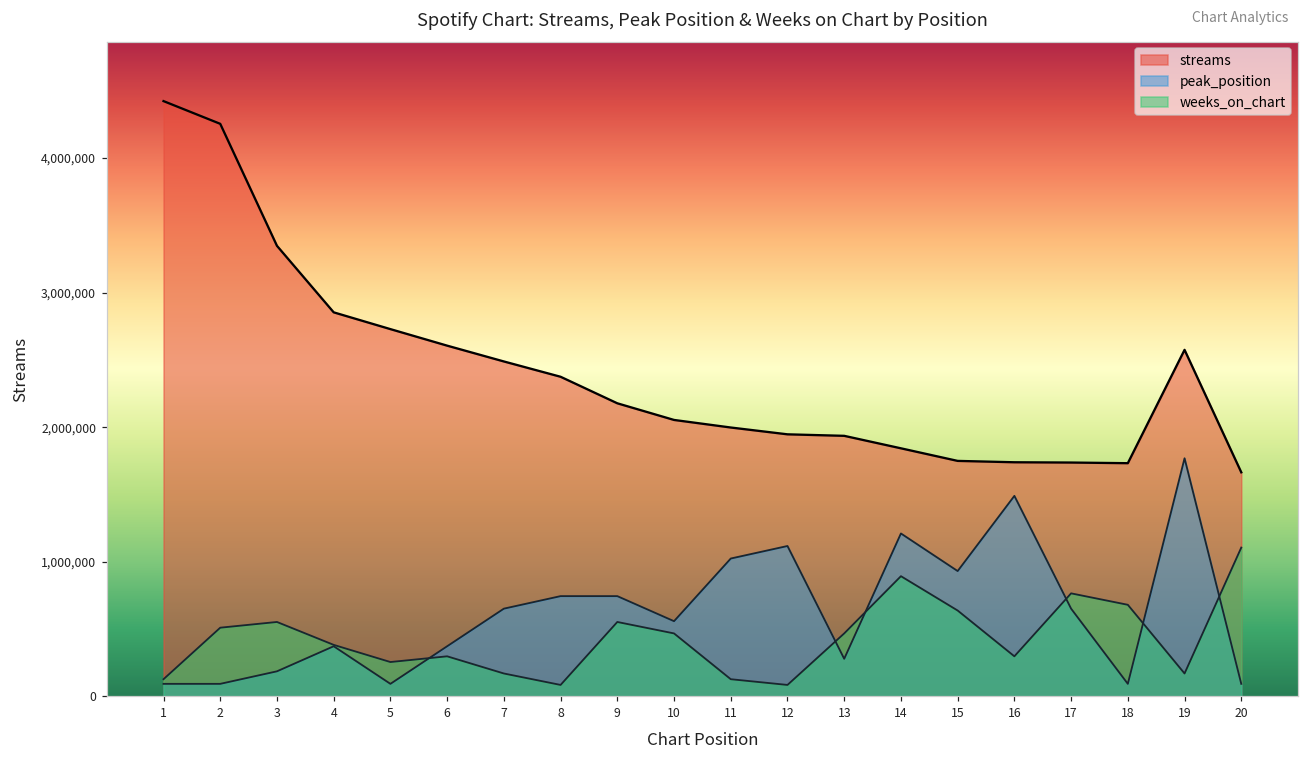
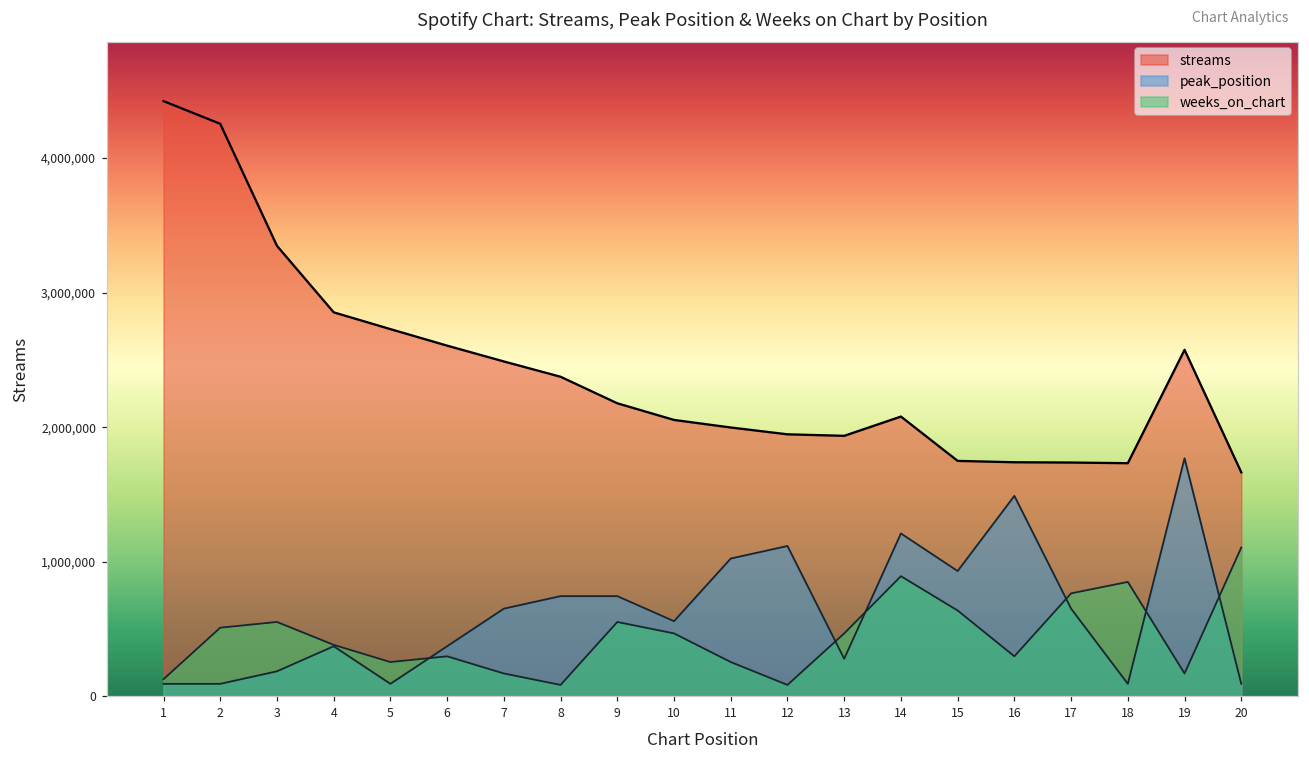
  {
    "streams": {
      "1": "4,420,000",
      "2": "4,250,000",
      "3": "3,350,000",
      "4": "2,850,000",
      "5": "2,730,000",
      "6": "2,610,000",
      "7": "2,490,000",
      "8": "2,370,000",
      "9": "2,180,000",
      "10": "2,050,000",
      "11": "2,000,000",
      "12": "1,950,000",
      "13": "1,940,000",
-     "14": "1,840,000",
+     "14": "2,080,000",
      "15": "1,750,000",
      "16": "1,740,000",
      "17": "1,740,000",
      "18": "1,730,000",
      "19": "2,570,000",
      "20": "1,660,000"
    },
    "peak_position": {
      "1": "90,000",
      "2": "90,000",
      "3": "190,000",
      "5": "90,000",
      "6": "370,000",
      "7": "650,000",
      "8": "740,000",
      "9": "740,000",
      "10": "560,000",
      "11": "1,020,000",
      "12": "1,120,000",
      "13": "280,000",
      "14": "1,210,000",
      "15": "930,000",
      "16": "1,490,000",
      "17": "650,000",
      "18": "90,000",
      "19": "1,770,000",
      "20": "90,000"
    },
    "weeks_on_chart": {
      "1": "130,000",
      "2": "510,000",
      "3": "550,000",
      "5": "260,000",
      "6": "300,000",
      "7": "170,000",
      "8": "90,000",
      "9": "550,000",
      "10": "470,000",
-     "11": "130,000",
+     "11": "260,000",
      "12": "90,000",
      "13": "470,000",
      "14": "890,000",
      "15": "640,000",
      "16": "300,000",
      "17": "770,000",
-     "18": "680,000",
+     "18": "850,000",
      "19": "170,000",
      "20": "1,110,000"
    }
  }
